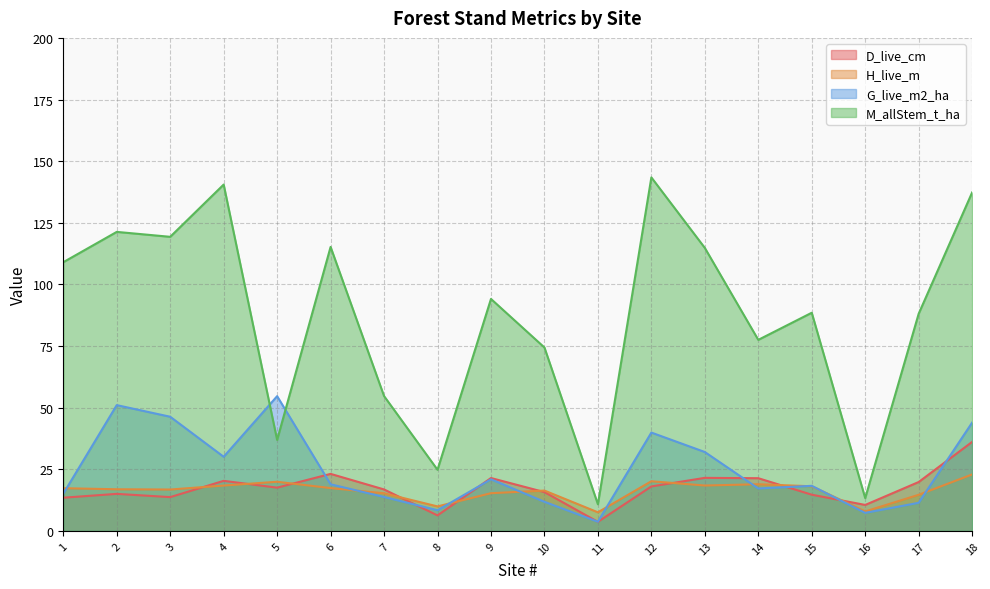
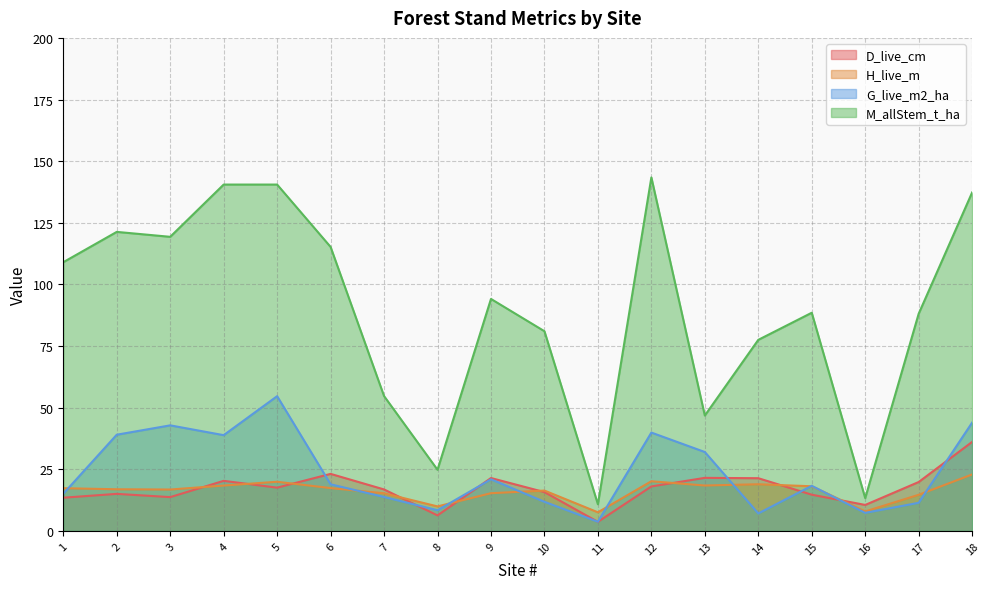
  {
    "G_live_m2_ha": {
      "1": 15,
-     "2": 51,
-     "3": 46,
-     "4": 30,
+     "2": 39,
+     "3": 43,
+     "4": 39,
      "5": 55,
      "6": 19,
      "7": 14,
      "8": 8,
      "10": 12,
      "12": 40,
      "13": 32,
-     "14": 17,
+     "14": 7,
      "17": 11,
      "18": 44
    },
    "M_allStem_t_ha": {
      "1": 109,
      "2": 121,
      "3": 119,
      "4": 141,
-     "5": 37,
+     "5": 141,
      "6": 115,
      "7": 55,
      "8": 25,
      "9": 94,
-     "10": 74,
+     "10": 81,
      "11": 11,
      "12": 143,
-     "13": 115,
+     "13": 47,
      "14": 78,
      "15": 89,
      "16": 13,
      "17": 88,
      "18": 137
    }
  }
